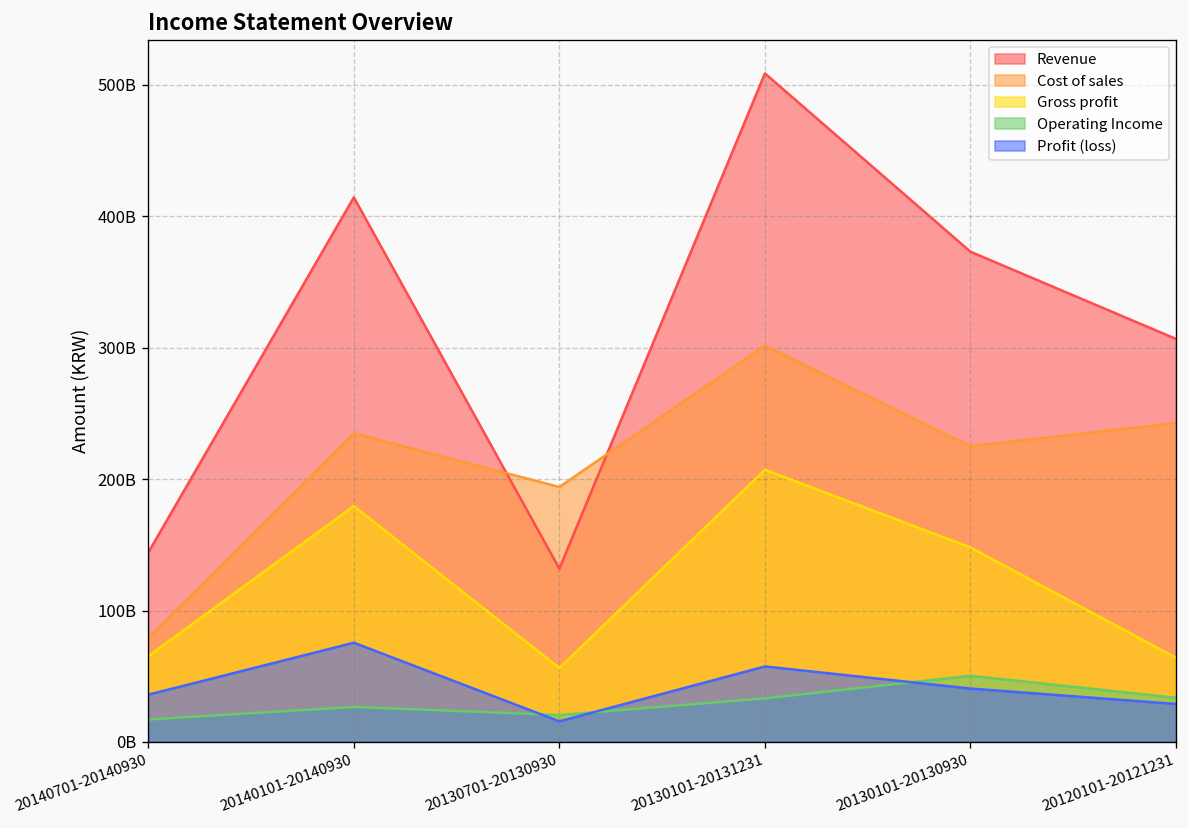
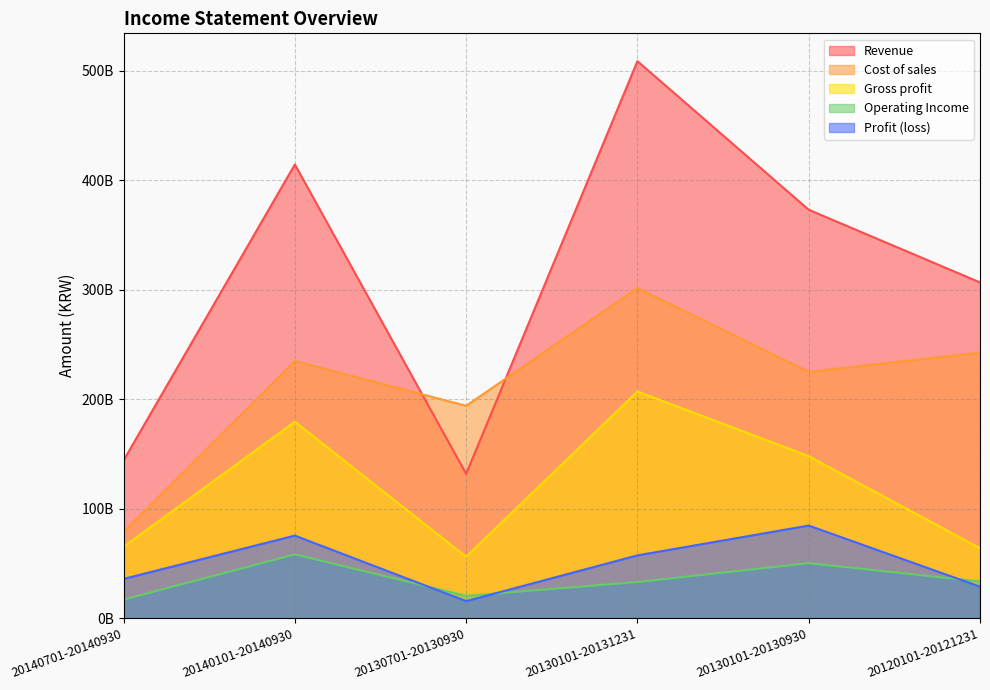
  {
    "Revenue": {
      "20140701-20140930": 144000000000,
      "20140101-20140930": 414000000000,
      "20130701-20130930": 132000000000,
      "20130101-20131231": 509000000000,
      "20130101-20130930": 373000000000,
      "20120101-20121231": 307000000000
    },
    "Cost of sales": {
      "20140701-20140930": 79000000000,
      "20140101-20140930": 235000000000,
      "20130701-20130930": 194000000000,
      "20130101-20131231": 302000000000,
      "20130101-20130930": 225000000000,
      "20120101-20121231": 243000000000
    },
    "Gross profit": {
      "20140701-20140930": 65000000000,
      "20140101-20140930": 180000000000,
      "20130701-20130930": 56000000000,
      "20130101-20131231": 207000000000,
      "20130101-20130930": 148000000000,
      "20120101-20121231": 64000000000
    },
    "Operating Income": {
      "20140701-20140930": 17000000000,
-     "20140101-20140930": 27000000000,
+     "20140101-20140930": 58000000000,
      "20130701-20130930": 20000000000,
      "20130101-20131231": 33000000000,
      "20130101-20130930": 50000000000,
      "20120101-20121231": 34000000000
    },
    "Profit (loss)": {
      "20140701-20140930": 36000000000,
      "20140101-20140930": 75000000000,
      "20130701-20130930": 16000000000,
      "20130101-20131231": 57000000000,
-     "20130101-20130930": 41000000000,
+     "20130101-20130930": 85000000000,
      "20120101-20121231": 29000000000
    }
  }
